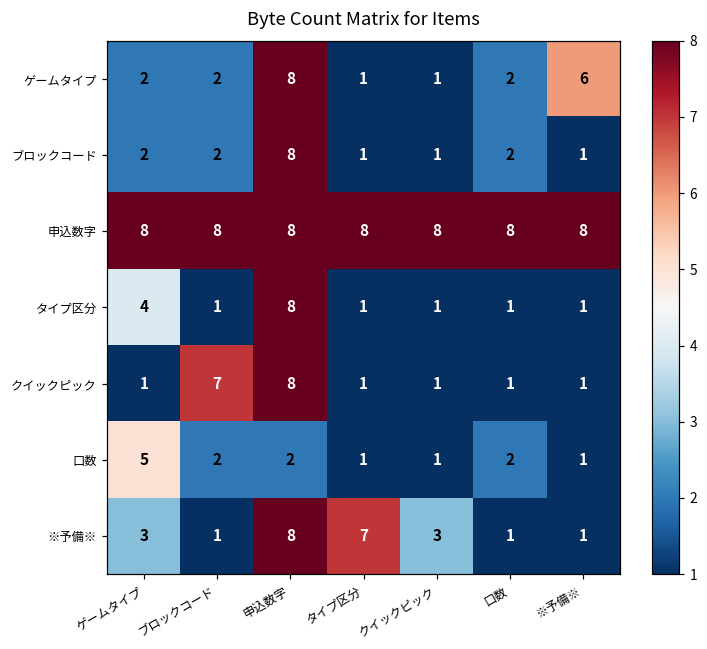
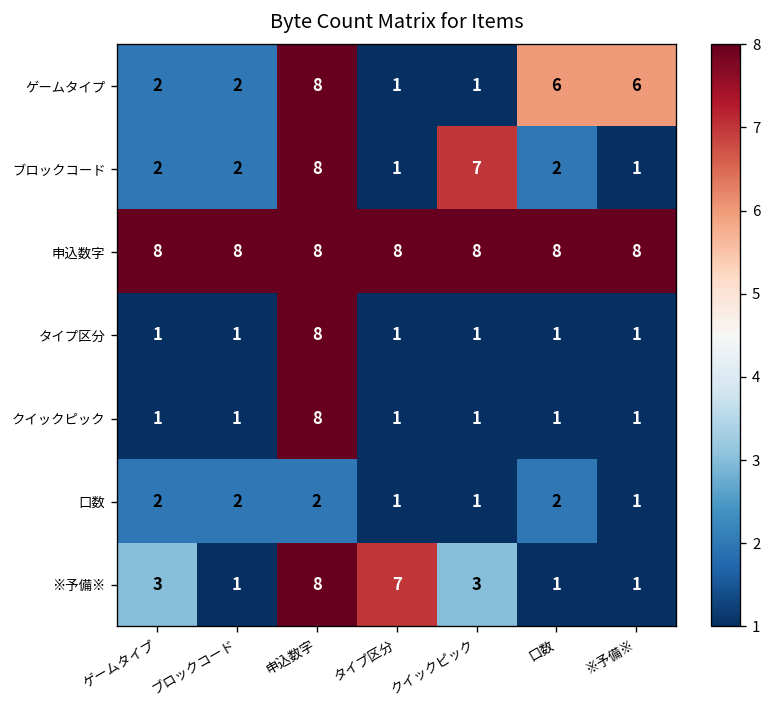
  {
    "ゲームタイプ": {
      "ゲームタイプ": 2,
      "ブロックコード": 2,
      "申込数字": 8,
      "タイプ区分": 1,
      "クイックピック": 1,
-     "口数": 2,
+     "口数": 6,
      "※予備※": 6
    },
    "ブロックコード": {
      "ゲームタイプ": 2,
      "ブロックコード": 2,
      "申込数字": 8,
      "タイプ区分": 1,
-     "クイックピック": 1,
+     "クイックピック": 7,
      "口数": 2,
      "※予備※": 1
    },
    "申込数字": {
      "ゲームタイプ": 8,
      "ブロックコード": 8,
      "申込数字": 8,
      "タイプ区分": 8,
      "クイックピック": 8,
      "口数": 8,
      "※予備※": 8
    },
    "タイプ区分": {
-     "ゲームタイプ": 4,
+     "ゲームタイプ": 1,
      "ブロックコード": 1,
      "申込数字": 8,
      "タイプ区分": 1,
      "クイックピック": 1,
      "口数": 1,
      "※予備※": 1
    },
    "クイックピック": {
      "ゲームタイプ": 1,
-     "ブロックコード": 7,
+     "ブロックコード": 1,
      "申込数字": 8,
      "タイプ区分": 1,
      "クイックピック": 1,
      "口数": 1,
      "※予備※": 1
    },
    "口数": {
-     "ゲームタイプ": 5,
+     "ゲームタイプ": 2,
      "ブロックコード": 2,
      "申込数字": 2,
      "タイプ区分": 1,
      "クイックピック": 1,
      "口数": 2,
      "※予備※": 1
    },
    "※予備※": {
      "ゲームタイプ": 3,
      "ブロックコード": 1,
      "申込数字": 8,
      "タイプ区分": 7,
      "クイックピック": 3,
      "口数": 1,
      "※予備※": 1
    }
  }
